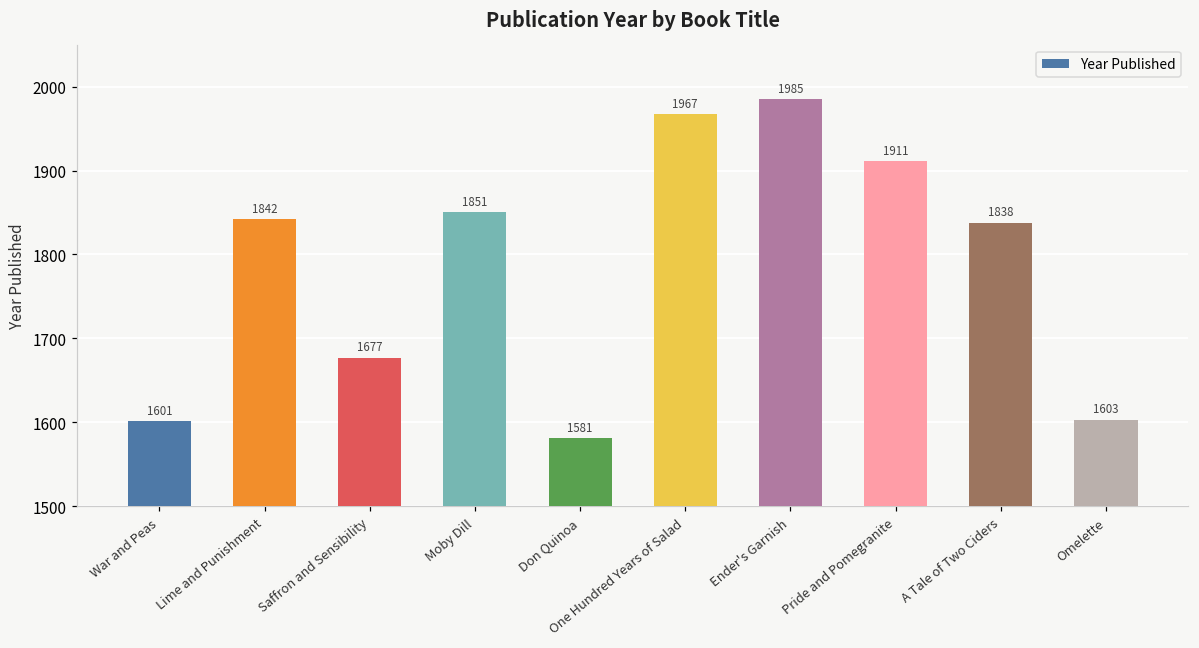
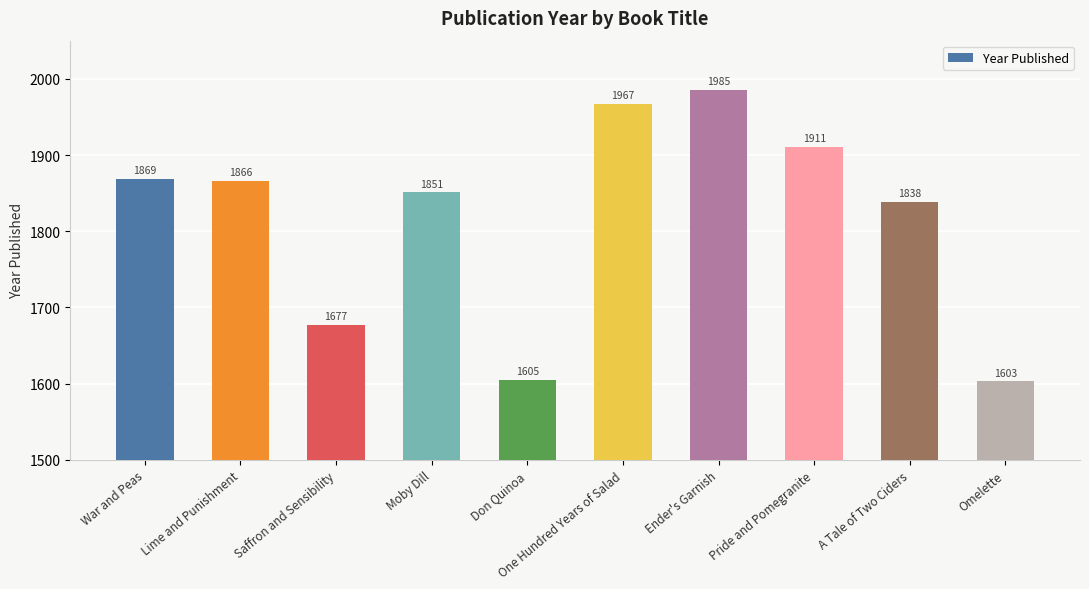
  {
-   "War and Peas": 1601,
-   "Lime and Punishment": 1842,
+   "War and Peas": 1869,
+   "Lime and Punishment": 1866,
    "Saffron and Sensibility": 1677,
    "Moby Dill": 1851,
-   "Don Quinoa": 1581,
+   "Don Quinoa": 1605,
    "One Hundred Years of Salad": 1967,
    "Ender's Garnish": 1985,
    "Pride and Pomegranite": 1911,
    "A Tale of Two Ciders": 1838,
    "Omelette": 1603
  }
